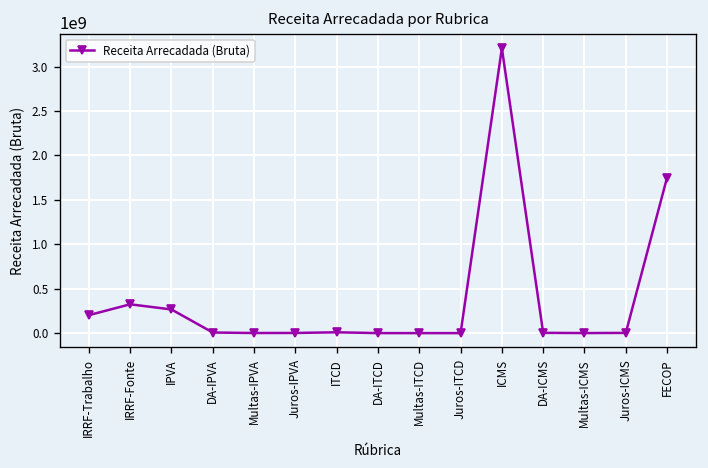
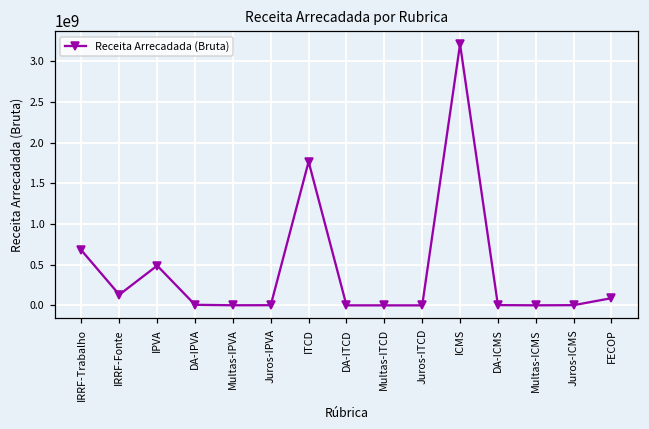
  {
-   "IRRF-Trabalho": 200000000,
-   "IRRF-Fonte": 300000000,
-   "IPVA": 300000000,
+   "IRRF-Trabalho": 700000000,
+   "IRRF-Fonte": 100000000,
+   "IPVA": 500000000,
    "DA-IPVA": 0,
    "Multas-IPVA": 0,
    "Juros-IPVA": 0,
-   "ITCD": 0,
+   "ITCD": 1800000000,
    "DA-ITCD": 0,
    "Multas-ITCD": 0,
    "Juros-ITCD": 0,
    "ICMS": 3200000000,
    "DA-ICMS": 0,
    "Multas-ICMS": 0,
    "Juros-ICMS": 0,
-   "FECOP": 1800000000
+   "FECOP": 100000000
  }
